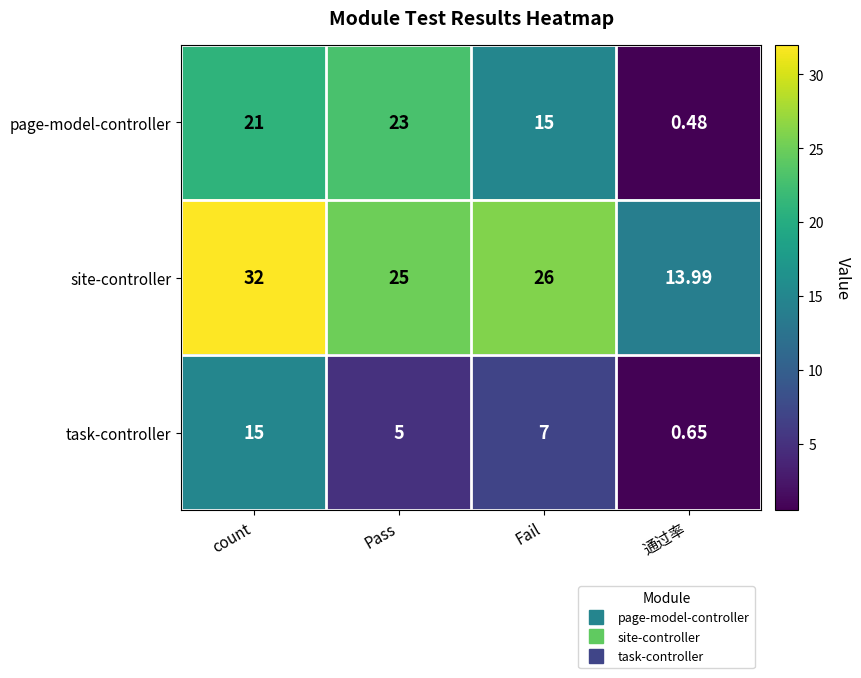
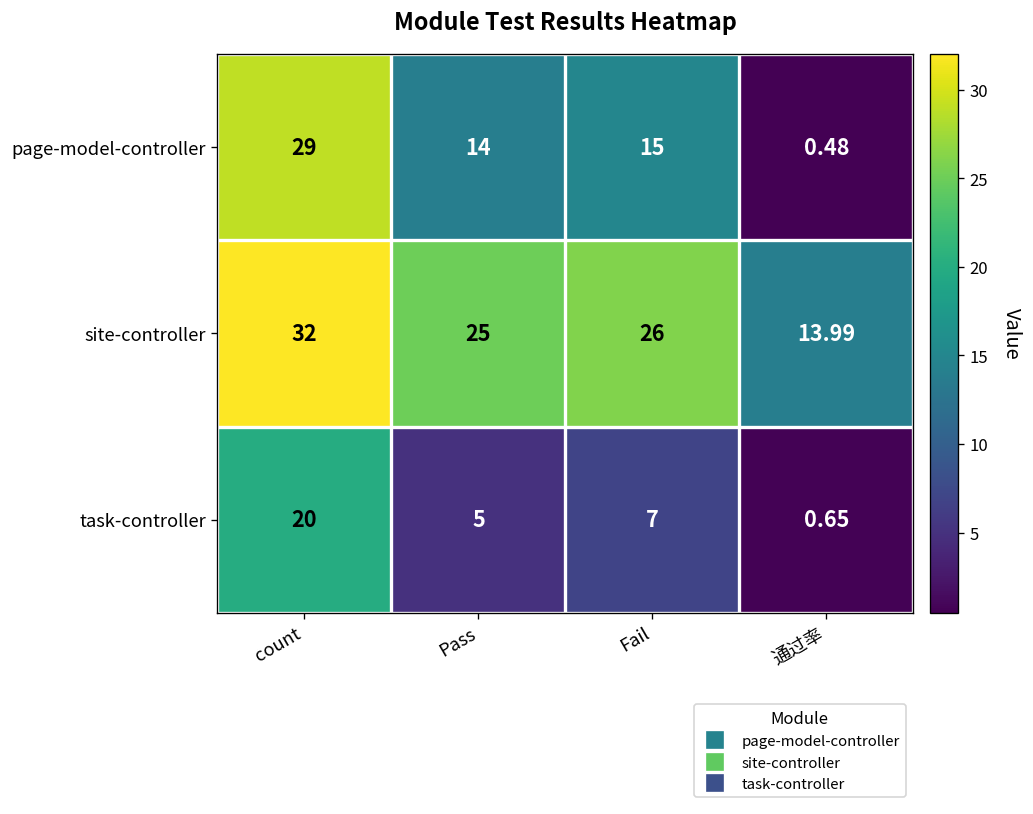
  {
    "page-model-controller": {
-     "count": 21,
-     "Pass": 23,
+     "count": 29,
+     "Pass": 14,
      "Fail": 15,
      "通过率": 0.48
    },
    "site-controller": {
      "count": 32,
      "Pass": 25,
      "Fail": 26,
      "通过率": 13.99
    },
    "task-controller": {
-     "count": 15,
+     "count": 20,
      "Pass": 5,
      "Fail": 7,
      "通过率": 0.65
    }
  }
